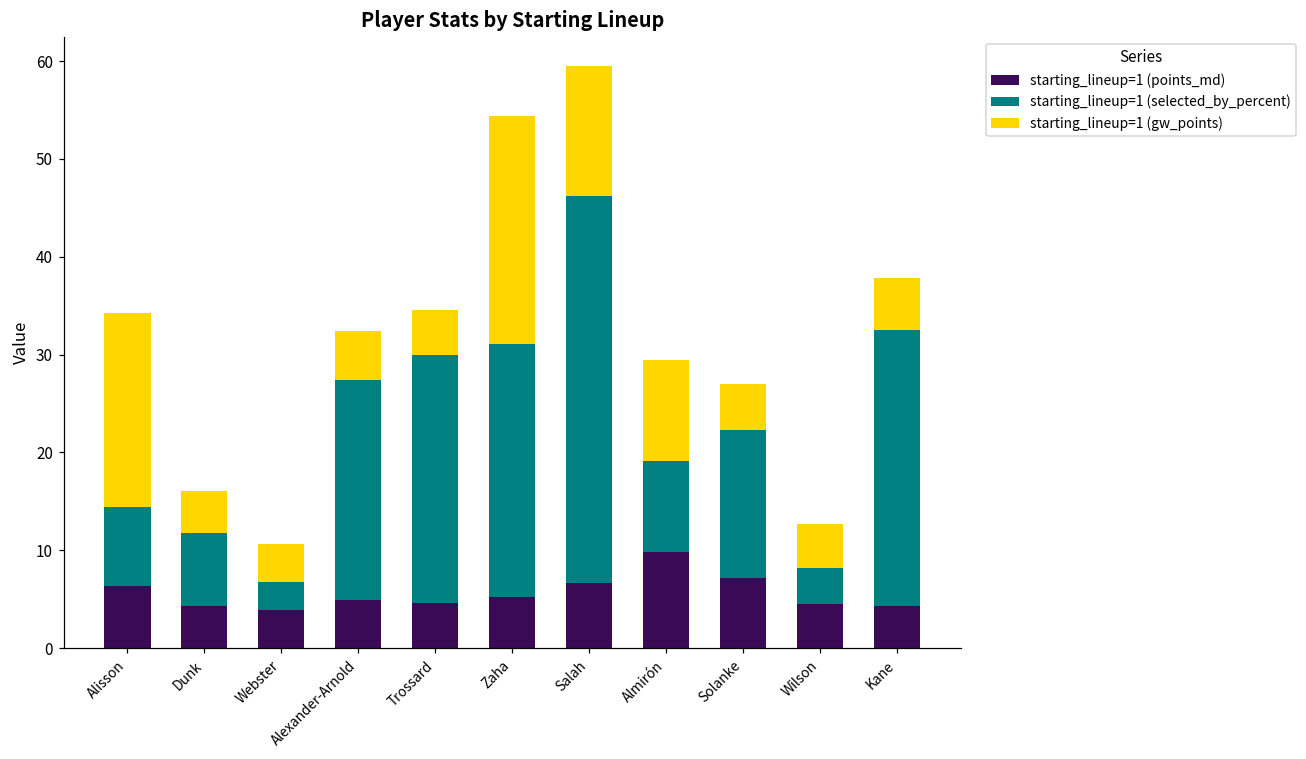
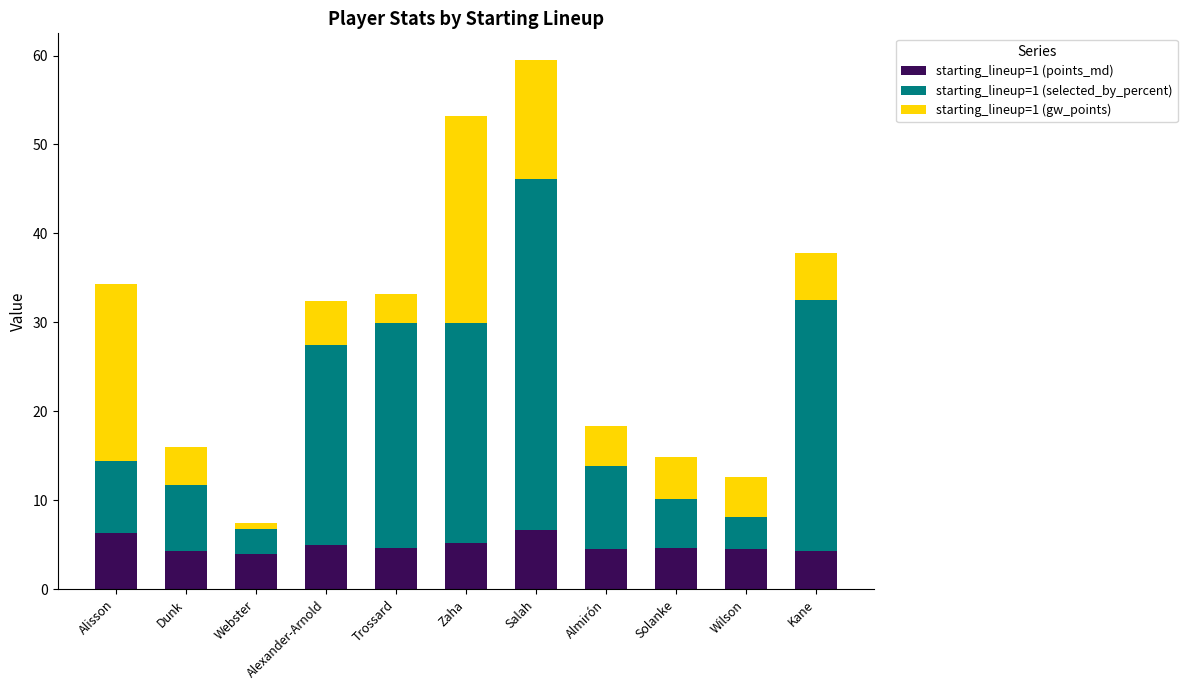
  {
    "starting_lineup=1 (points_md)": {
      "Alisson": 6,
      "Dunk": 4,
      "Webster": 4,
      "Alexander-Arnold": 5,
      "Trossard": 5,
      "Zaha": 5,
      "Salah": 7,
-     "Almirón": 10,
-     "Solanke": 7,
+     "Almirón": 4,
+     "Solanke": 5,
      "Wilson": 4,
      "Kane": 4
    },
    "starting_lineup=1 (selected_by_percent)": {
      "Alisson": 8,
      "Dunk": 8,
      "Webster": 3,
      "Alexander-Arnold": 23,
      "Trossard": 25,
-     "Zaha": 26,
+     "Zaha": 25,
      "Salah": 40,
      "Almirón": 9,
-     "Solanke": 15,
+     "Solanke": 6,
      "Wilson": 4,
      "Kane": 28
    },
    "starting_lineup=1 (gw_points)": {
      "Alisson": 20,
      "Dunk": 4,
-     "Webster": 4,
+     "Webster": 1,
      "Alexander-Arnold": 5,
-     "Trossard": 5,
+     "Trossard": 3,
      "Zaha": 23,
      "Salah": 13,
-     "Almirón": 10,
+     "Almirón": 4,
      "Solanke": 5,
      "Wilson": 4,
      "Kane": 5
    }
  }
